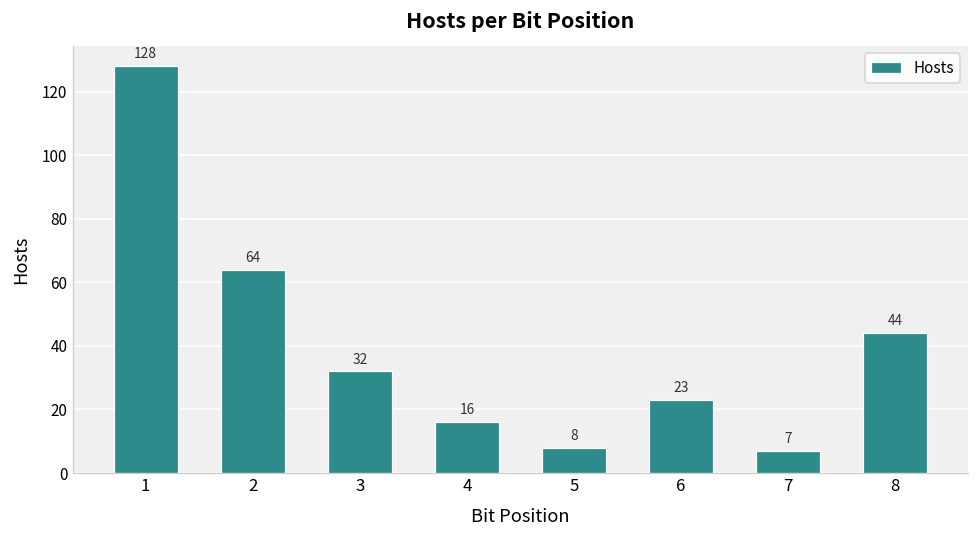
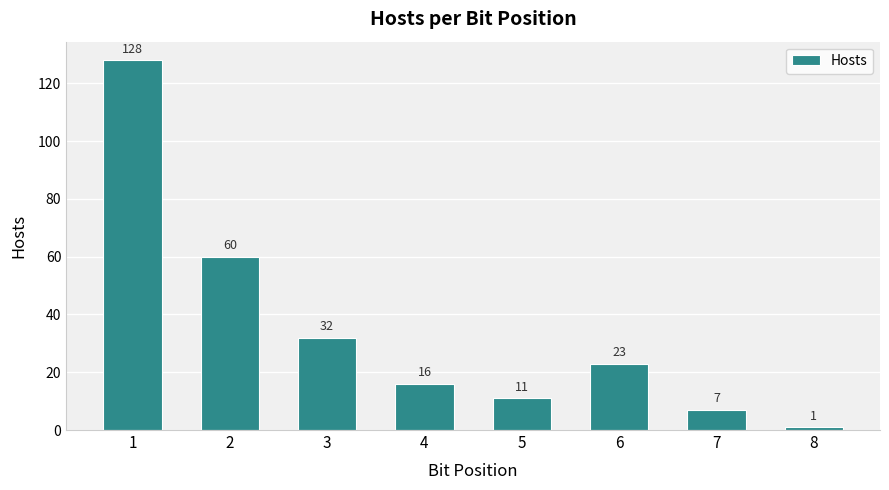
  {
    "1": 128,
-   "2": 64,
+   "2": 60,
    "3": 32,
    "4": 16,
-   "5": 8,
+   "5": 11,
    "6": 23,
    "7": 7,
-   "8": 44
+   "8": 1
  }
